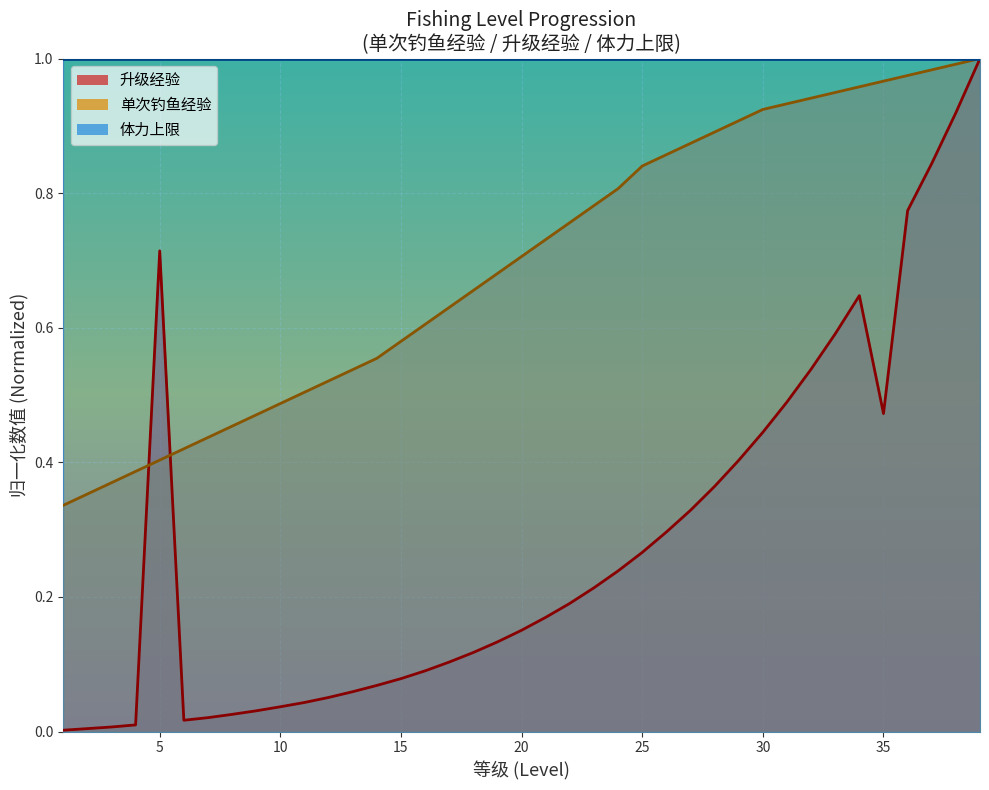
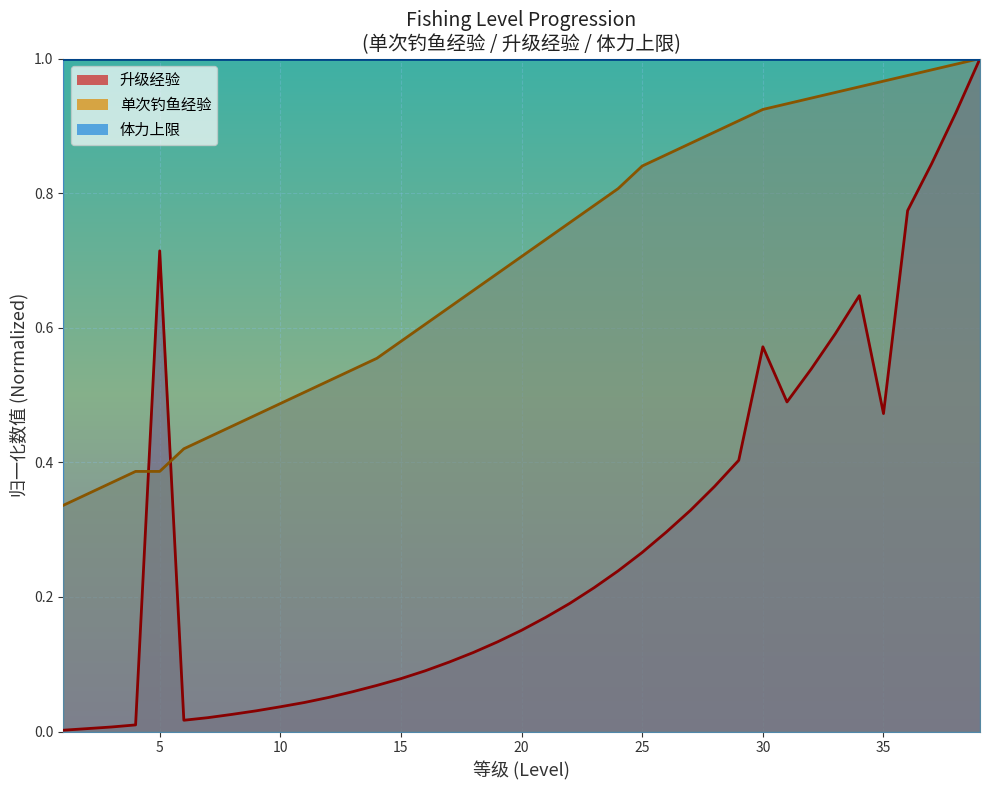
  {
    "升级经验": {
      "5": 0.71,
      "10": 0.04,
      "15": 0.08,
      "20": 0.15,
      "25": 0.27,
-     "30": 0.44,
+     "30": 0.57,
      "35": 0.47
    },
    "单次钓鱼经验": {
-     "5": 0.40,
+     "5": 0.39,
      "10": 0.49,
      "15": 0.58,
      "20": 0.71,
      "25": 0.84,
      "30": 0.92,
      "35": 0.97
    },
    "体力上限": {
      "5": 1.00,
      "10": 1.00,
      "15": 1.00,
      "20": 1.00,
      "25": 1.00,
      "30": 1.00,
      "35": 1.00
    }
  }
